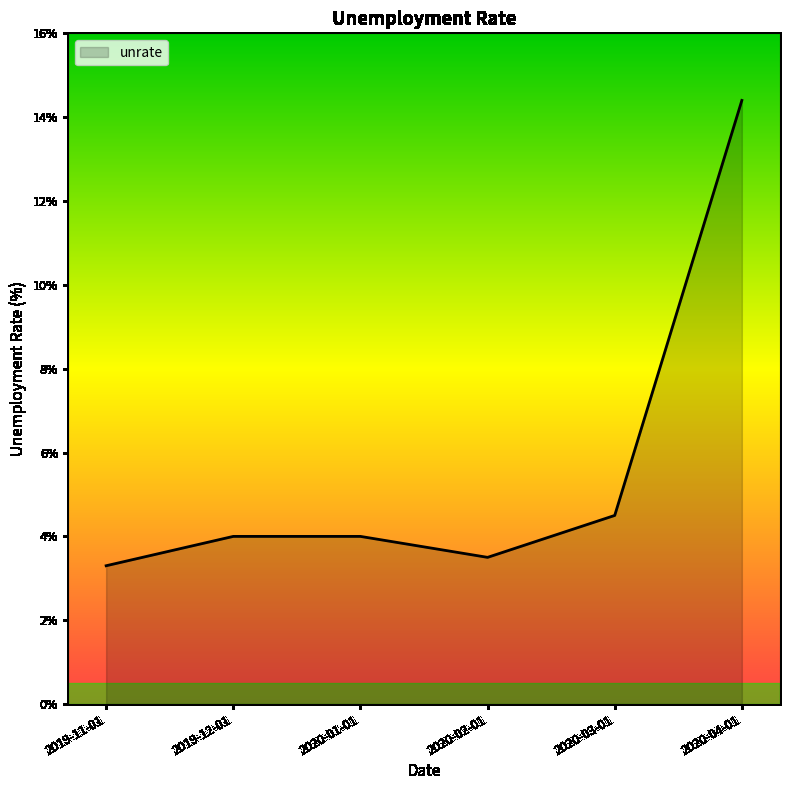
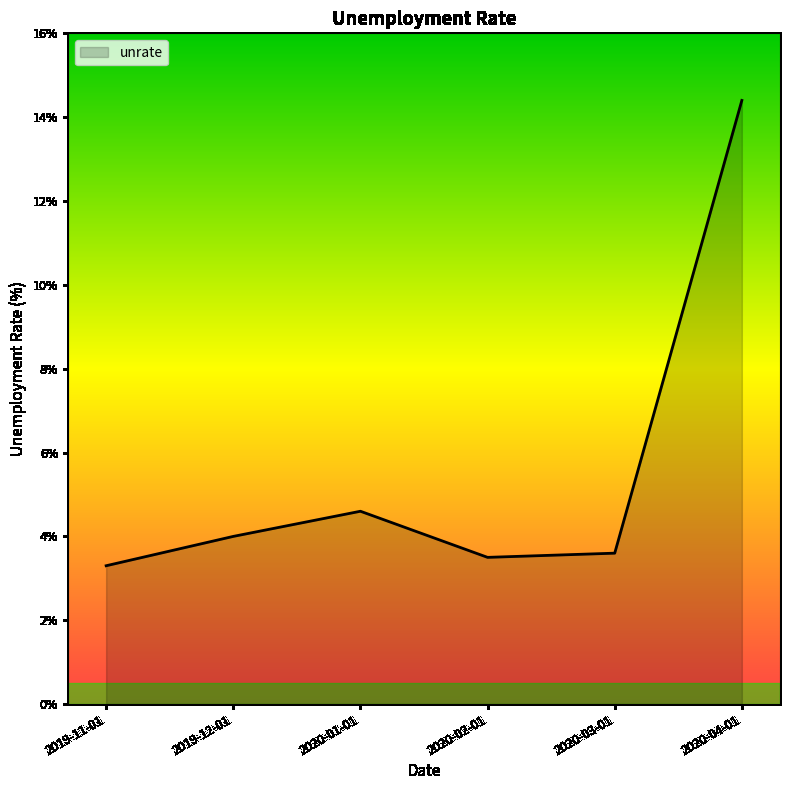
  {
    "2019-11-01": "3.3%",
    "2019-12-01": "4.0%",
-   "2020-01-01": "4.0%",
+   "2020-01-01": "4.6%",
    "2020-02-01": "3.5%",
-   "2020-03-01": "4.5%",
+   "2020-03-01": "3.6%",
    "2020-04-01": "14.4%"
  }
